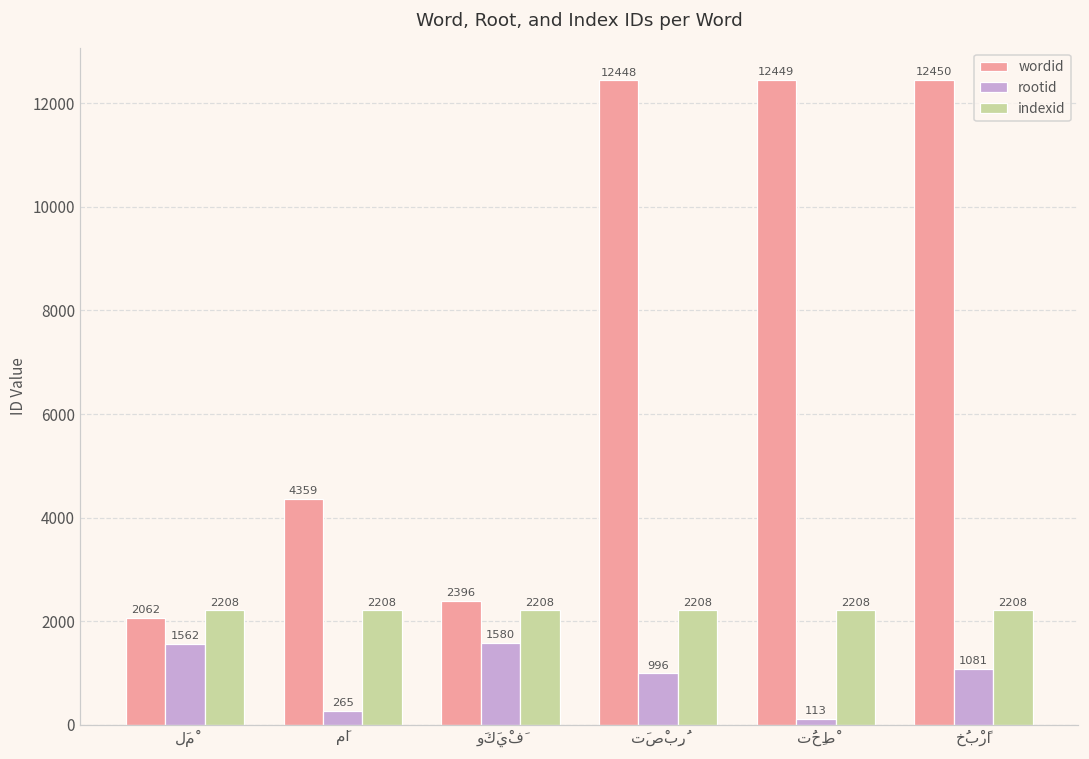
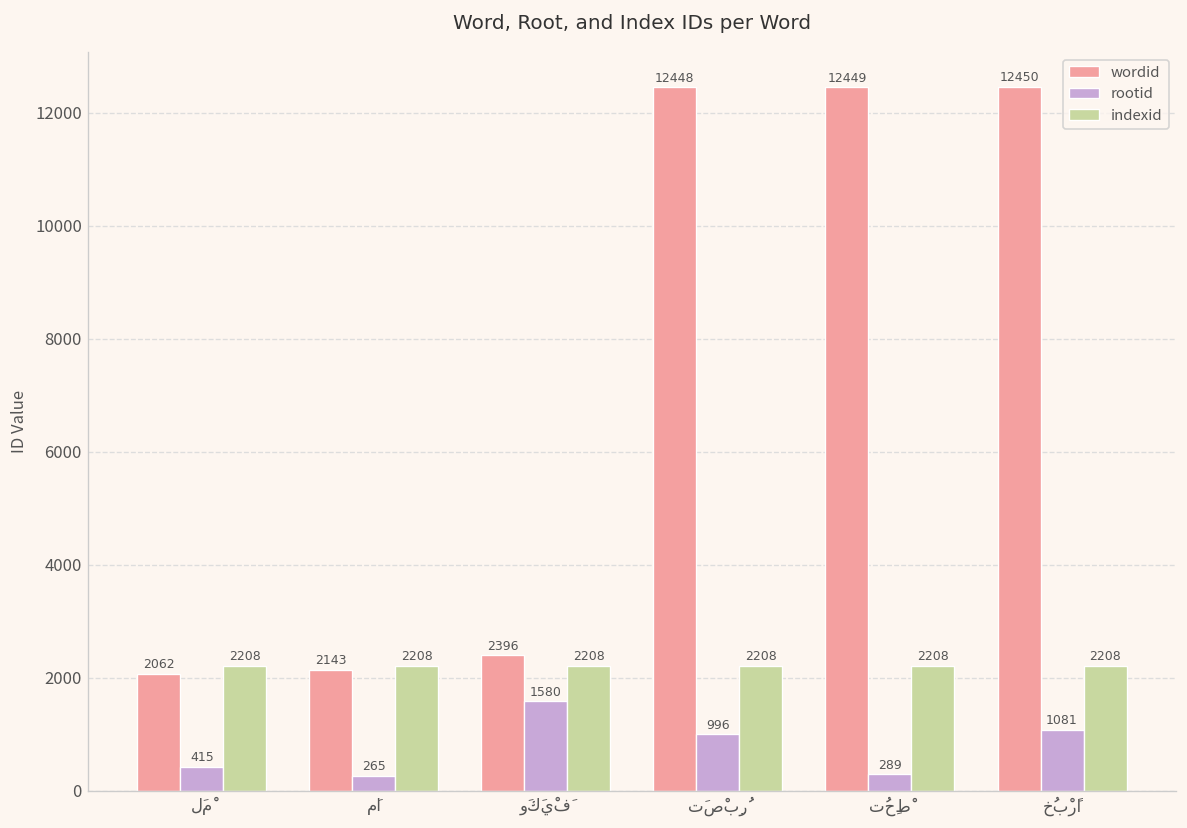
  {
    "wordid": {
      "لَمْ": 2062,
-     "مَا": 4359,
+     "مَا": 2143,
      "وَكَيْفَ": 2396,
      "تَصْبِرُ": 12448,
      "تُحِطْ": 12449,
      "خُبْرًا": 12450
    },
    "rootid": {
-     "لَمْ": 1562,
+     "لَمْ": 415,
      "مَا": 265,
      "وَكَيْفَ": 1580,
      "تَصْبِرُ": 996,
-     "تُحِطْ": 113,
+     "تُحِطْ": 289,
      "خُبْرًا": 1081
    },
    "indexid": {
      "لَمْ": 2208,
      "مَا": 2208,
      "وَكَيْفَ": 2208,
      "تَصْبِرُ": 2208,
      "تُحِطْ": 2208,
      "خُبْرًا": 2208
    }
  }
